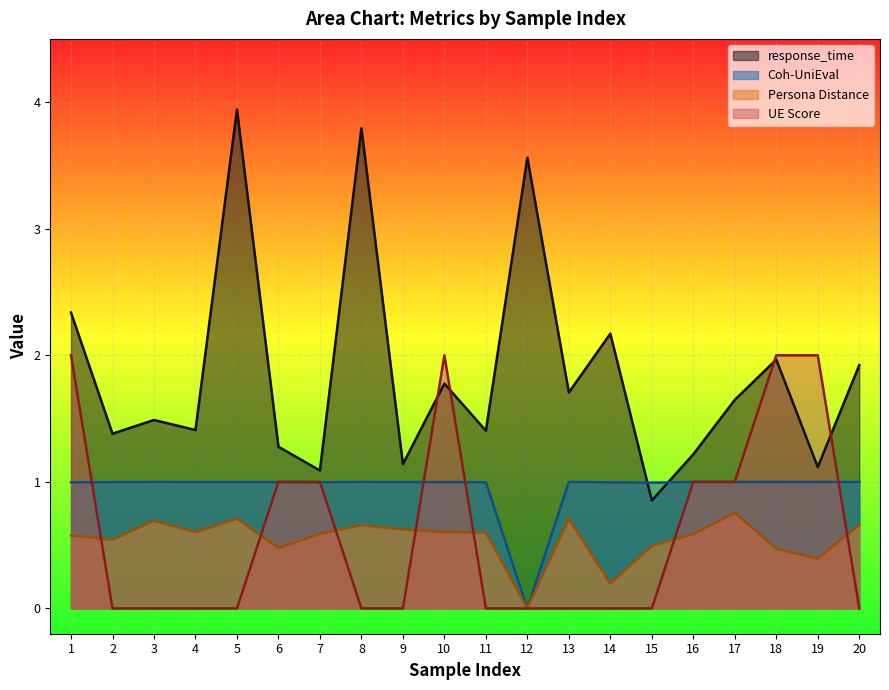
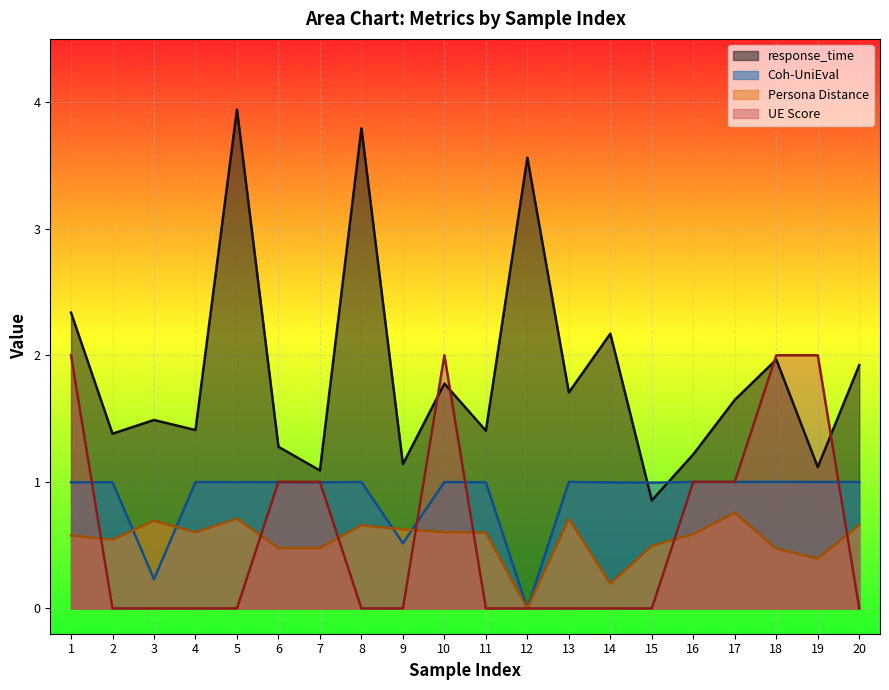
  {
    "response_time": {
      "1": 2.34,
      "2": 1.38,
      "3": 1.49,
      "4": 1.41,
      "5": 3.94,
      "6": 1.28,
      "7": 1.09,
      "8": 3.79,
      "9": 1.14,
      "10": 1.78,
      "11": 1.40,
      "12": 3.56,
      "13": 1.71,
      "14": 2.17,
      "15": 0.85,
      "16": 1.22,
      "17": 1.65,
      "18": 1.97,
      "19": 1.12,
      "20": 1.92
    },
    "Coh-UniEval": {
      "1": 1.00,
      "2": 1.00,
-     "3": 1.00,
+     "3": 0.23,
      "4": 1.00,
      "5": 1.00,
      "8": 1.00,
-     "9": 1.00,
+     "9": 0.51,
      "10": 1.00,
      "11": 1.00,
      "13": 1.00,
      "14": 1.00,
      "15": 0.99,
      "18": 1.00,
      "19": 1.00,
      "20": 1.00
    },
    "Persona Distance": {
      "1": 0.58,
      "2": 0.54,
      "3": 0.69,
      "4": 0.60,
      "5": 0.71,
      "6": 0.48,
-     "7": 0.59,
+     "7": 0.48,
      "8": 0.66,
      "9": 0.62,
      "10": 0.60,
      "11": 0.60,
      "13": 0.71,
      "14": 0.20,
      "15": 0.49,
      "16": 0.59,
      "17": 0.76,
      "18": 0.47,
      "19": 0.39,
      "20": 0.66
    },
    "UE Score": {
      "1": 2.00,
      "2": 0.00,
      "3": 0.00,
      "4": 0.00,
      "5": 0.00,
      "8": 0.00,
      "9": 0.00,
      "10": 2.00,
      "11": 0.00,
      "13": 0.00,
      "14": 0.00,
      "15": 0.00,
      "18": 2.00,
      "19": 2.00,
      "20": 0.00
    }
  }
